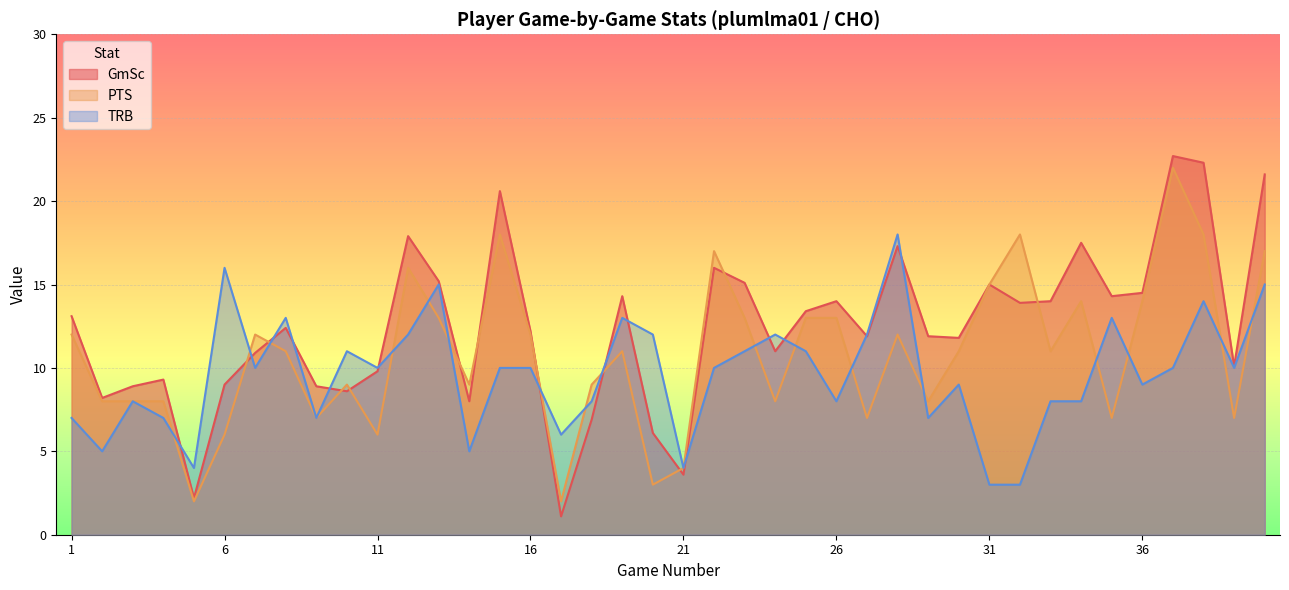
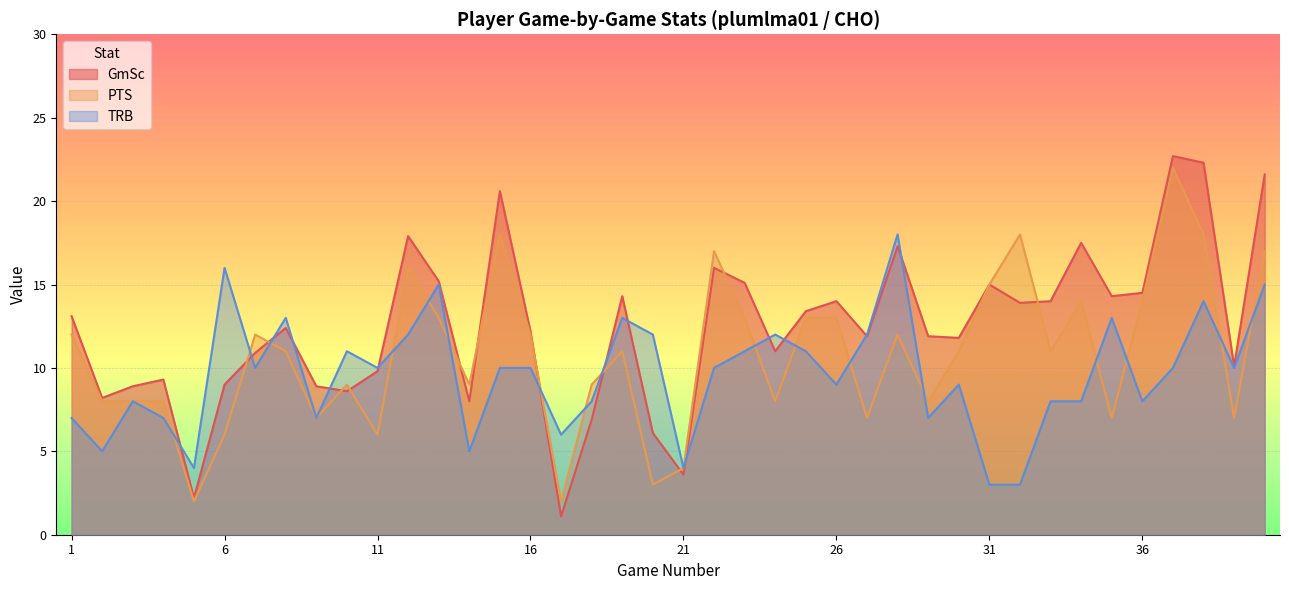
  {
    "TRB": {
      "1": 7,
      "6": 16,
      "11": 10,
      "16": 10,
-     "26": 8,
+     "26": 9,
      "31": 3,
-     "36": 9
+     "36": 8
    }
  }
